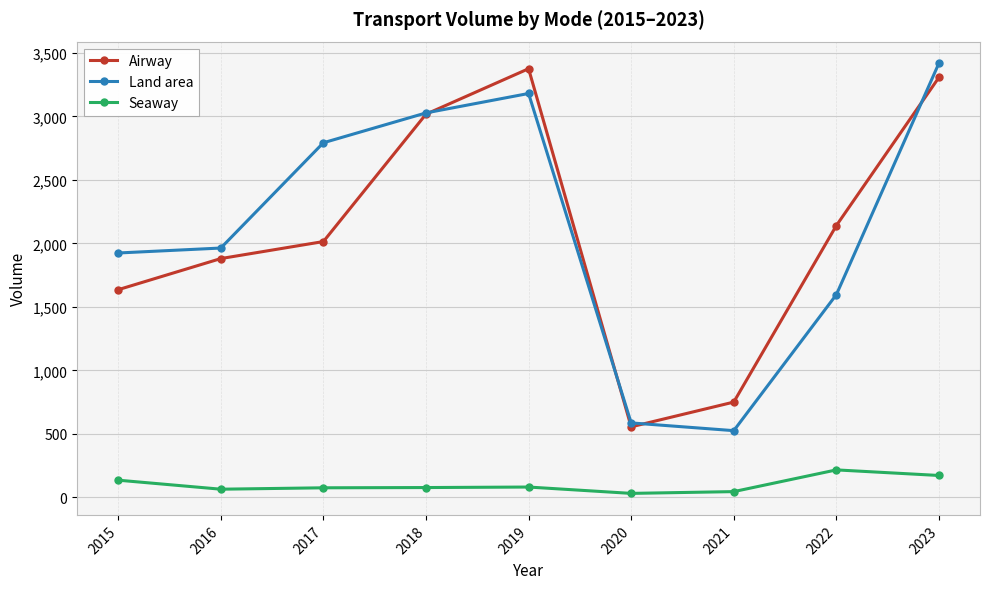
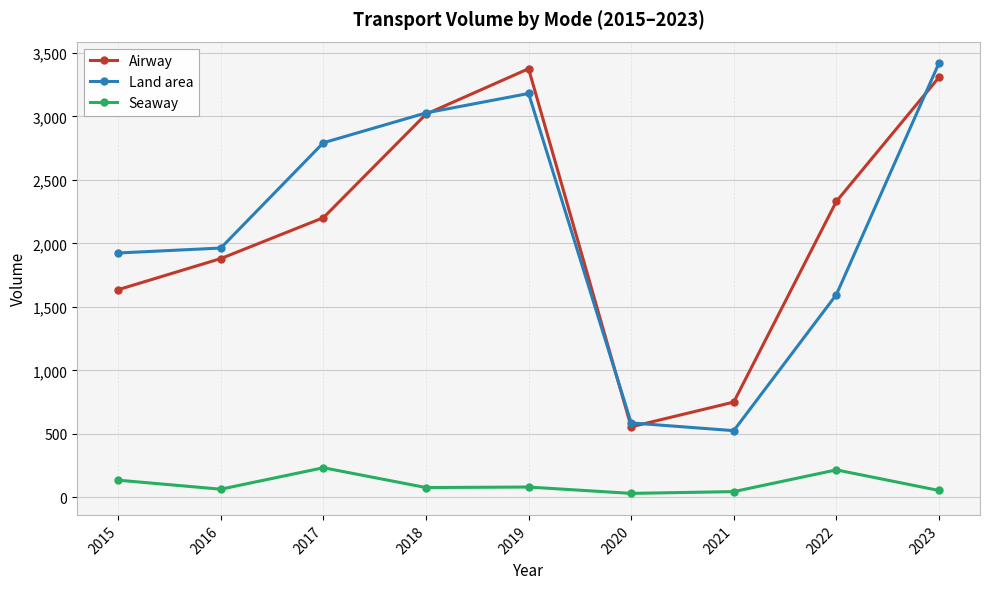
  {
    "Airway": {
      "2015": "1,640",
      "2016": "1,880",
-     "2017": "2,020",
+     "2017": "2,200",
      "2019": "3,380",
      "2020": "560",
      "2021": "750",
-     "2022": "2,140",
+     "2022": "2,330",
      "2023": "3,310"
    },
    "Land area": {
      "2015": "1,930",
      "2016": "1,960",
      "2017": "2,790",
      "2019": "3,180",
      "2020": "590",
      "2021": "530",
      "2022": "1,600",
      "2023": "3,420"
    },
    "Seaway": {
      "2015": "140",
      "2016": "70",
-     "2017": "80",
+     "2017": "230",
      "2018": "80",
      "2019": "80",
      "2020": "30",
      "2021": "50",
      "2022": "220",
-     "2023": "170"
+     "2023": "60"
    }
  }
